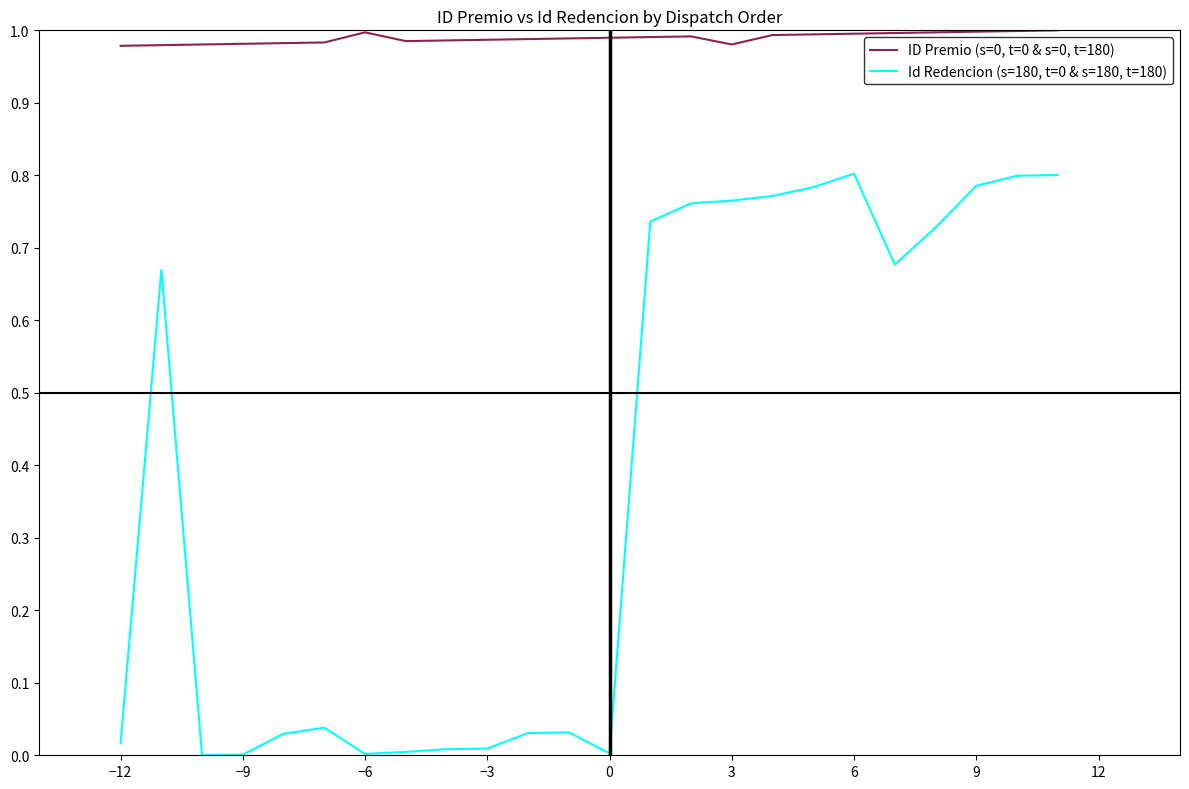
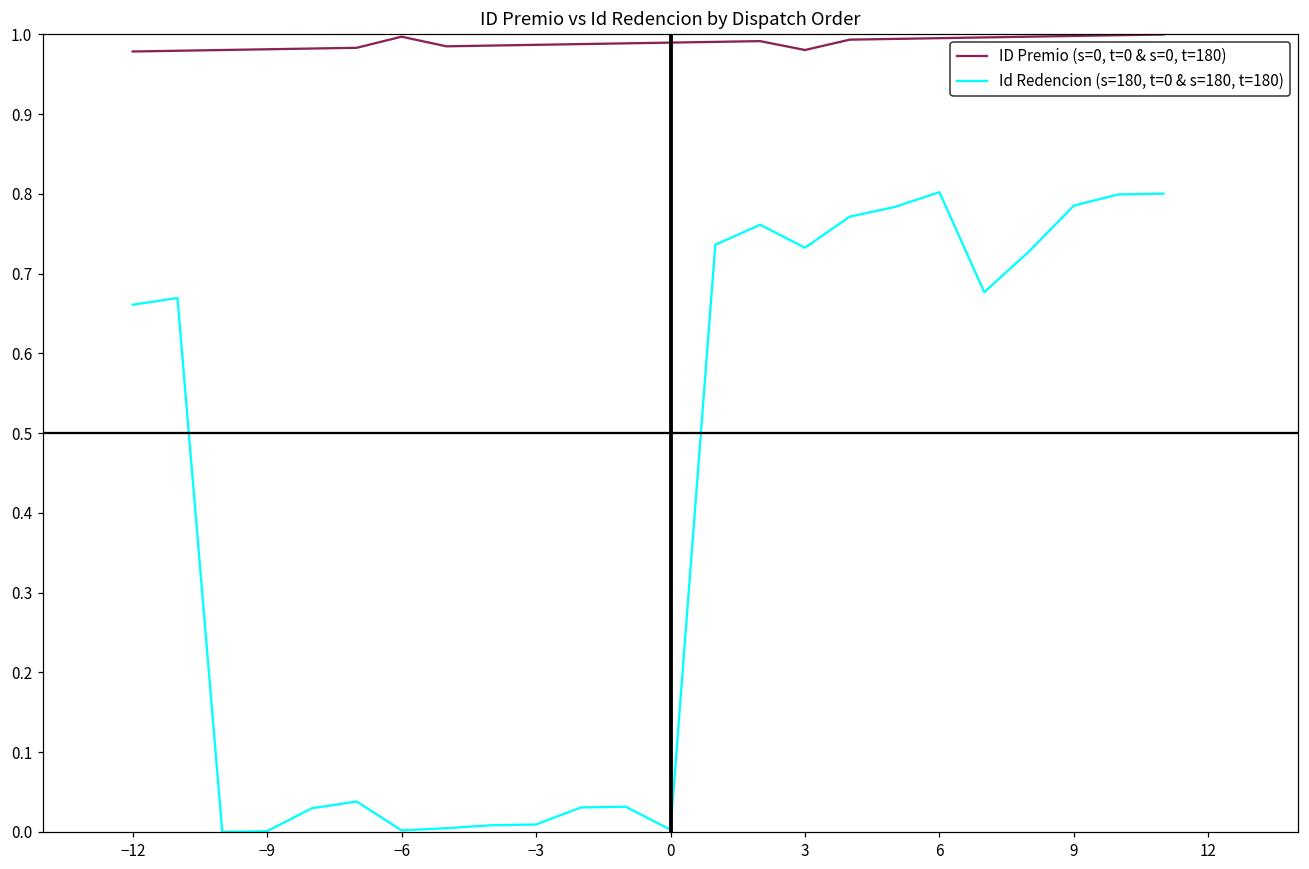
  {
    "ID Premio (s=0, t=0 & s=0, t=180)": {
      "−12": 0.98,
      "−9": 0.98,
      "−6": 1.00,
      "−3": 0.99,
      "0": 0.99,
      "3": 0.98,
      "6": 1.00,
      "9": 1.00
    },
    "Id Redencion (s=180, t=0 & s=180, t=180)": {
-     "−12": 0.02,
+     "−12": 0.66,
      "−9": 0.00,
      "−6": 0.00,
      "−3": 0.01,
      "0": 0.00,
-     "3": 0.77,
+     "3": 0.73,
      "6": 0.80,
      "9": 0.79
    }
  }
